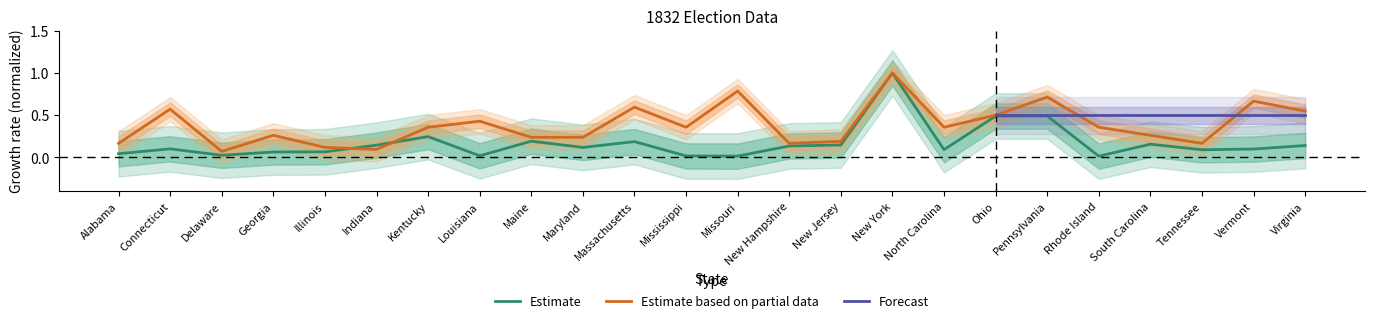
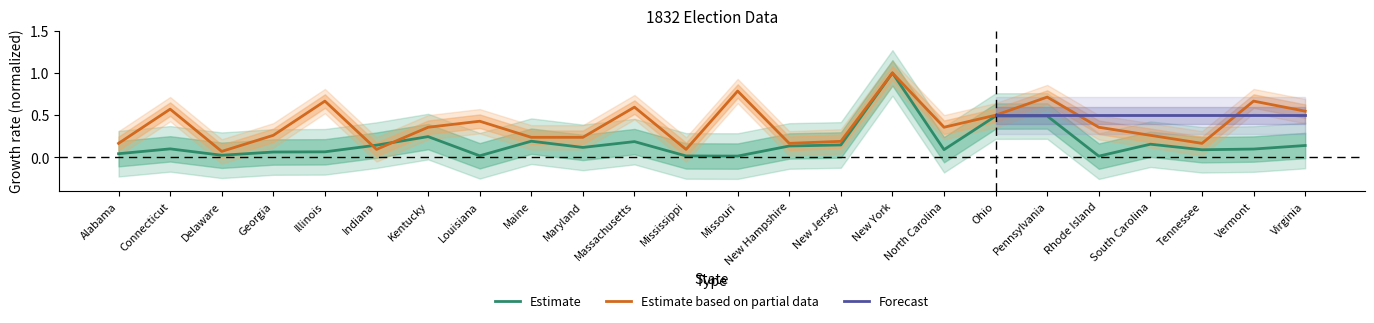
  {
    "Estimate based on partial data": {
      "Connecticut": 0.6,
      "Delaware": 0.1,
      "Georgia": 0.3,
-     "Illinois": 0.1,
+     "Illinois": 0.7,
      "Indiana": 0.1,
      "Kentucky": 0.4,
      "Louisiana": 0.4,
      "Maine": 0.2,
      "Maryland": 0.2,
      "Massachusetts": 0.6,
-     "Mississippi": 0.4,
+     "Mississippi": 0.1,
      "Missouri": 0.8,
      "New Hampshire": 0.2,
      "New Jersey": 0.2,
      "Rhode Island": 0.4,
      "South Carolina": 0.3,
      "Tennessee": 0.2,
      "Vermont": 0.7,
      "Virginia": 0.5
    }
  }
